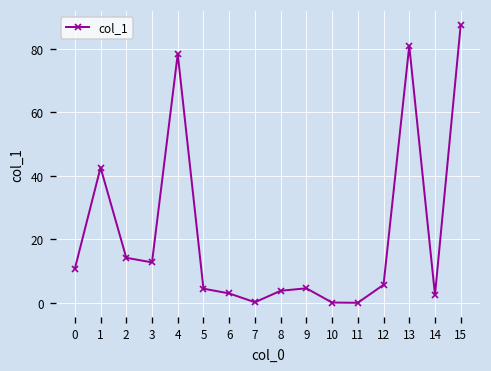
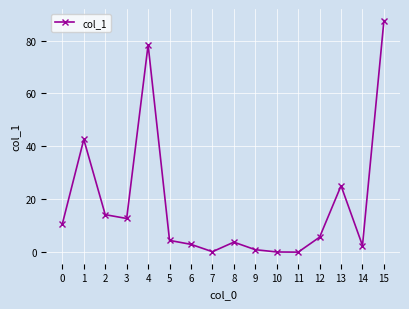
  {
    "0": 11,
    "1": 43,
    "2": 14,
    "3": 13,
    "4": 78,
    "5": 4,
    "6": 3,
    "7": 0,
    "8": 4,
-   "9": 5,
+   "9": 1,
    "10": 0,
    "11": 0,
    "12": 6,
-   "13": 81,
+   "13": 25,
    "14": 3,
    "15": 88
  }
